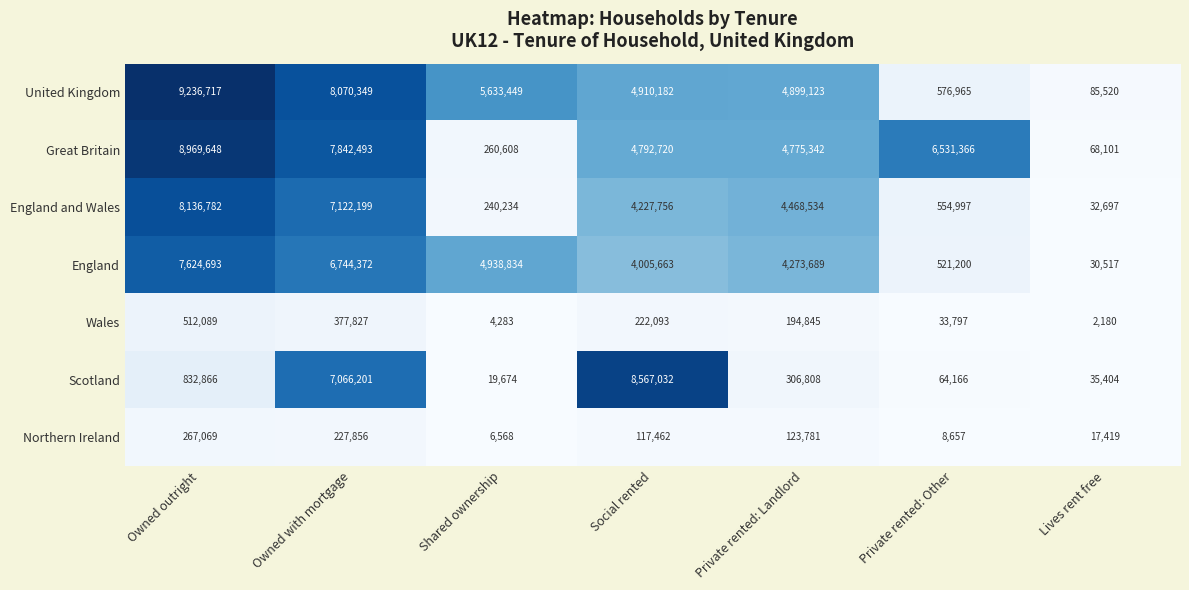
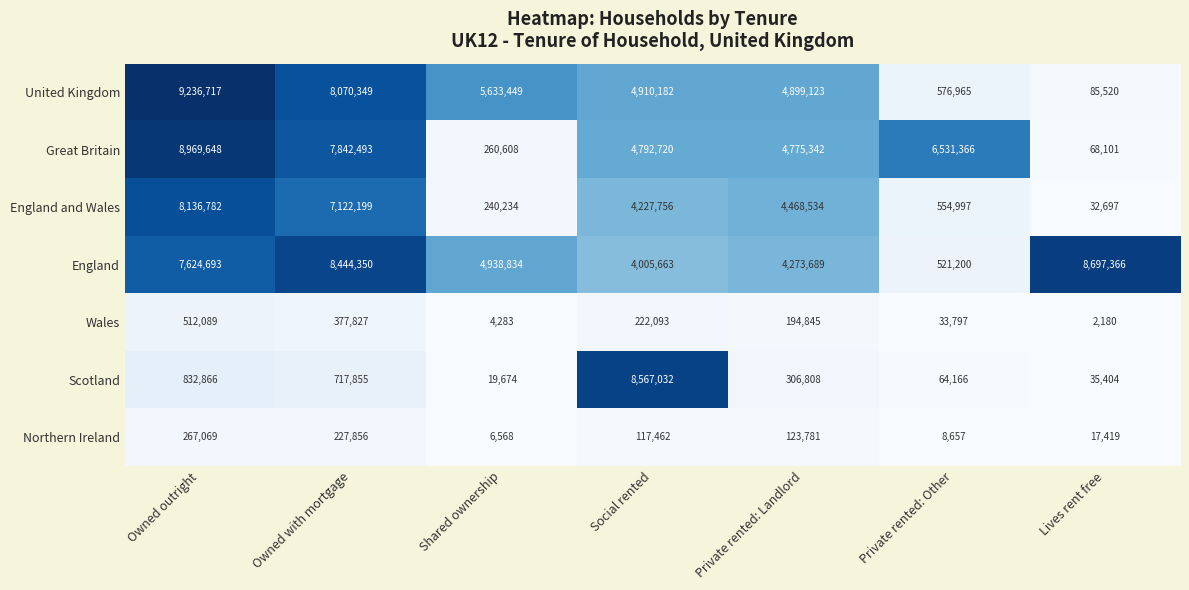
  {
    "United Kingdom": {
      "Owned outright": "9,236,717",
      "Owned with mortgage": "8,070,349",
      "Shared ownership": "5,633,449",
      "Social rented": "4,910,182",
      "Private rented: Landlord": "4,899,123",
      "Private rented: Other": "576,965",
      "Lives rent free": "85,520"
    },
    "Great Britain": {
      "Owned outright": "8,969,648",
      "Owned with mortgage": "7,842,493",
      "Shared ownership": "260,608",
      "Social rented": "4,792,720",
      "Private rented: Landlord": "4,775,342",
      "Private rented: Other": "6,531,366",
      "Lives rent free": "68,101"
    },
    "England and Wales": {
      "Owned outright": "8,136,782",
      "Owned with mortgage": "7,122,199",
      "Shared ownership": "240,234",
      "Social rented": "4,227,756",
      "Private rented: Landlord": "4,468,534",
      "Private rented: Other": "554,997",
      "Lives rent free": "32,697"
    },
    "England": {
      "Owned outright": "7,624,693",
-     "Owned with mortgage": "6,744,372",
+     "Owned with mortgage": "8,444,350",
      "Shared ownership": "4,938,834",
      "Social rented": "4,005,663",
      "Private rented: Landlord": "4,273,689",
      "Private rented: Other": "521,200",
-     "Lives rent free": "30,517"
+     "Lives rent free": "8,697,366"
    },
    "Wales": {
      "Owned outright": "512,089",
      "Owned with mortgage": "377,827",
      "Shared ownership": "4,283",
      "Social rented": "222,093",
      "Private rented: Landlord": "194,845",
      "Private rented: Other": "33,797",
      "Lives rent free": "2,180"
    },
    "Scotland": {
      "Owned outright": "832,866",
-     "Owned with mortgage": "7,066,201",
+     "Owned with mortgage": "717,855",
      "Shared ownership": "19,674",
      "Social rented": "8,567,032",
      "Private rented: Landlord": "306,808",
      "Private rented: Other": "64,166",
      "Lives rent free": "35,404"
    },
    "Northern Ireland": {
      "Owned outright": "267,069",
      "Owned with mortgage": "227,856",
      "Shared ownership": "6,568",
      "Social rented": "117,462",
      "Private rented: Landlord": "123,781",
      "Private rented: Other": "8,657",
      "Lives rent free": "17,419"
    }
  }
